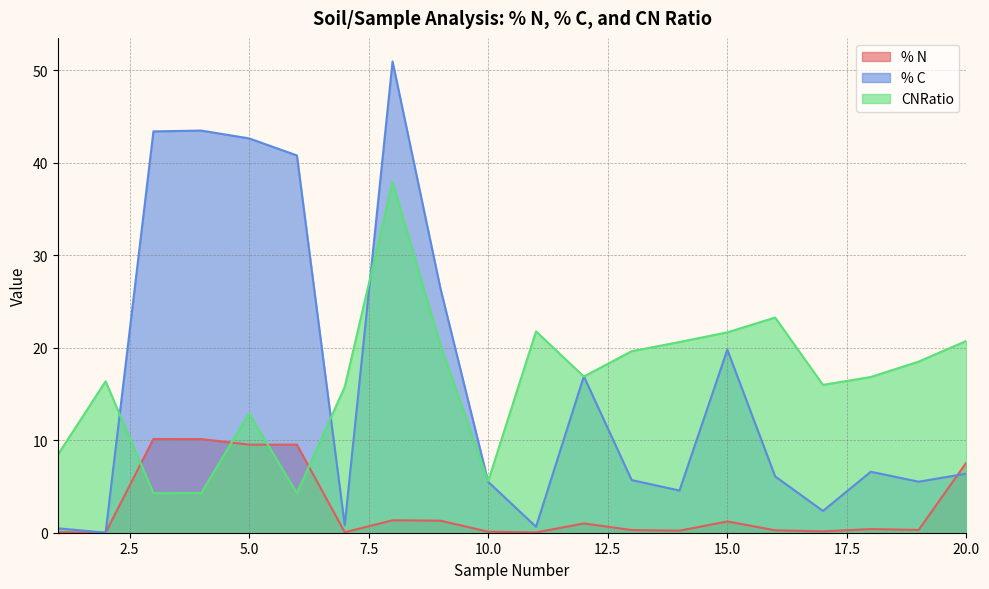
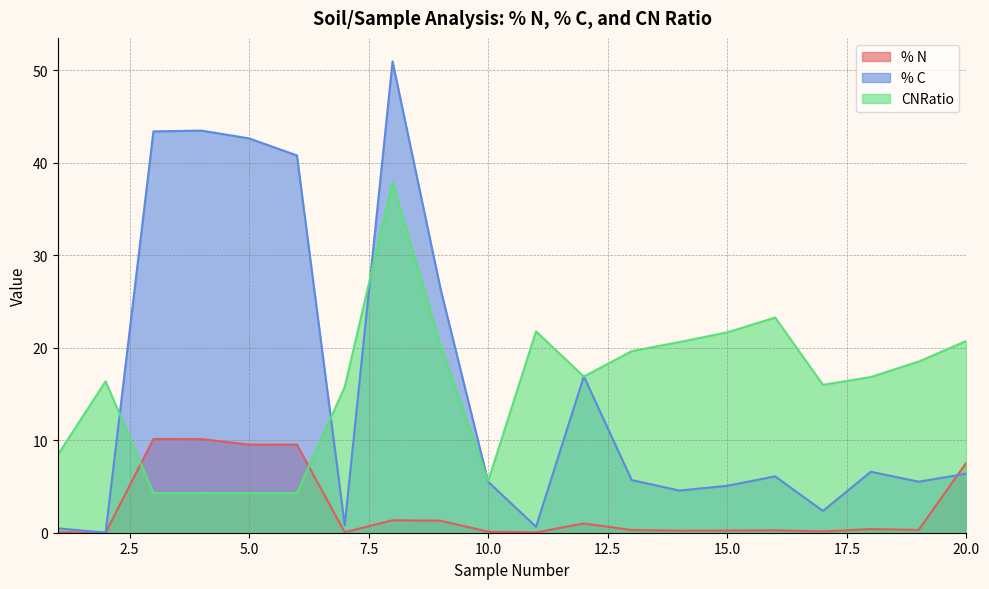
  {
    "% N": {
      "5.0": 10,
      "10.0": 0,
-     "15.0": 1,
+     "15.0": 0,
      "20.0": 8
    },
    "% C": {
      "5.0": 43,
-     "15.0": 20,
+     "15.0": 5,
      "20.0": 6
    },
    "CNRatio": {
-     "5.0": 13,
+     "5.0": 4,
      "15.0": 22,
      "20.0": 21
    }
  }
